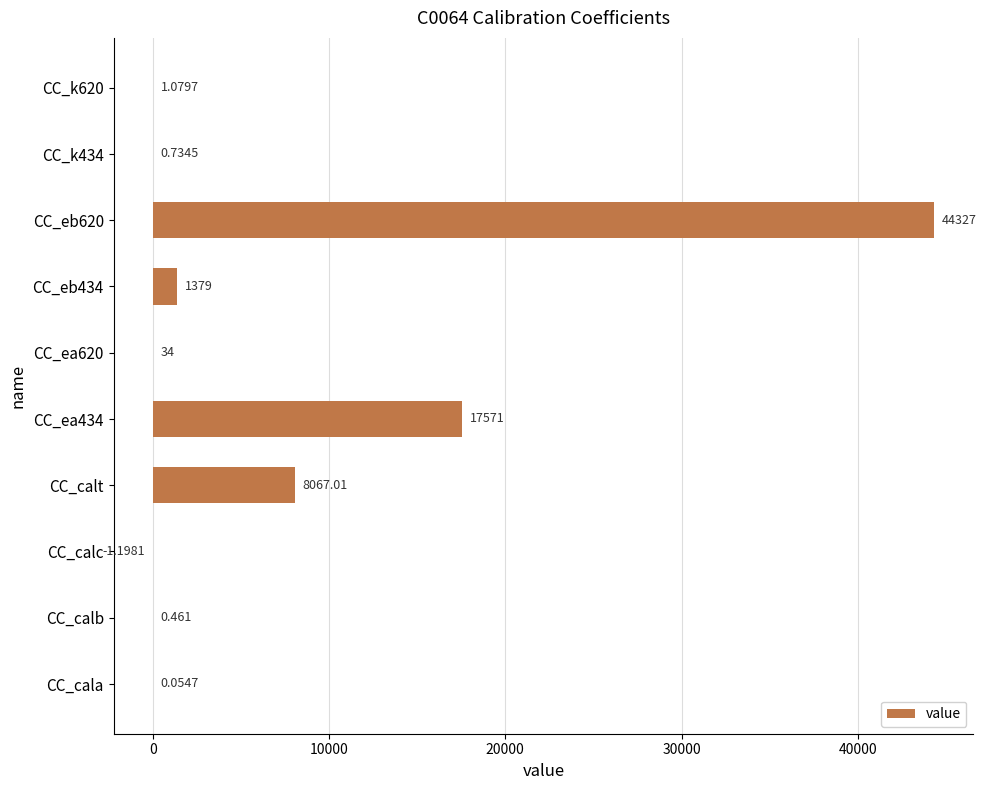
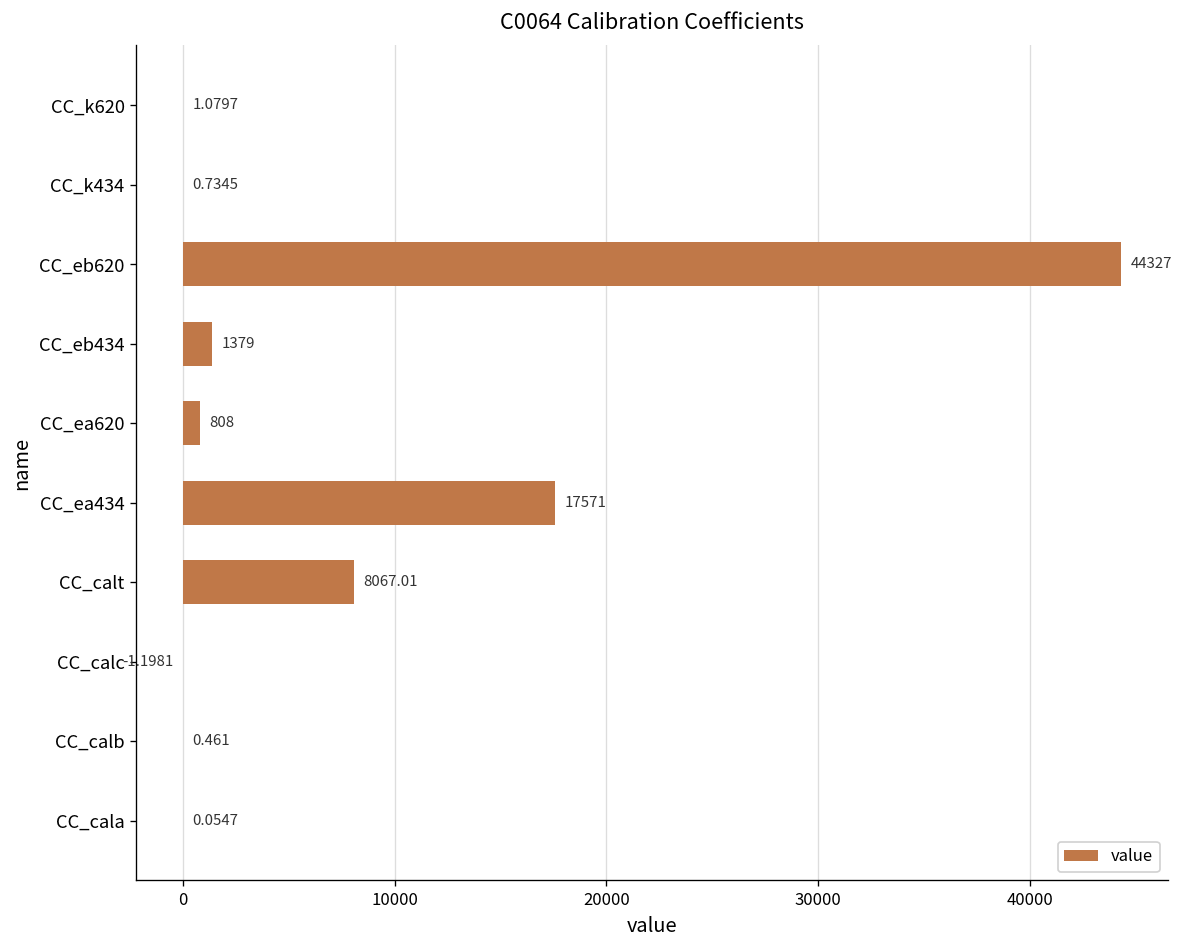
  {
    "CC_k620": 1.0797,
    "CC_k434": 0.7345,
    "CC_eb620": 44327,
    "CC_eb434": 1379,
-   "CC_ea620": 34,
+   "CC_ea620": 808,
    "CC_ea434": 17571,
    "CC_calt": 8067.01,
    "CC_calc": -1.1981,
    "CC_calb": 0.461,
    "CC_cala": 0.0547
  }
